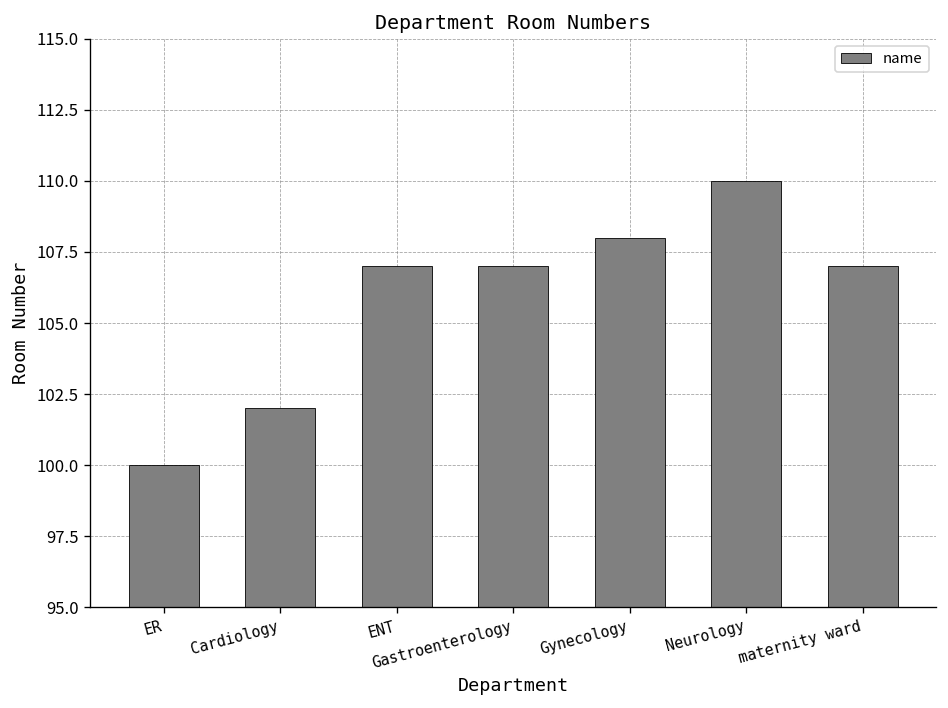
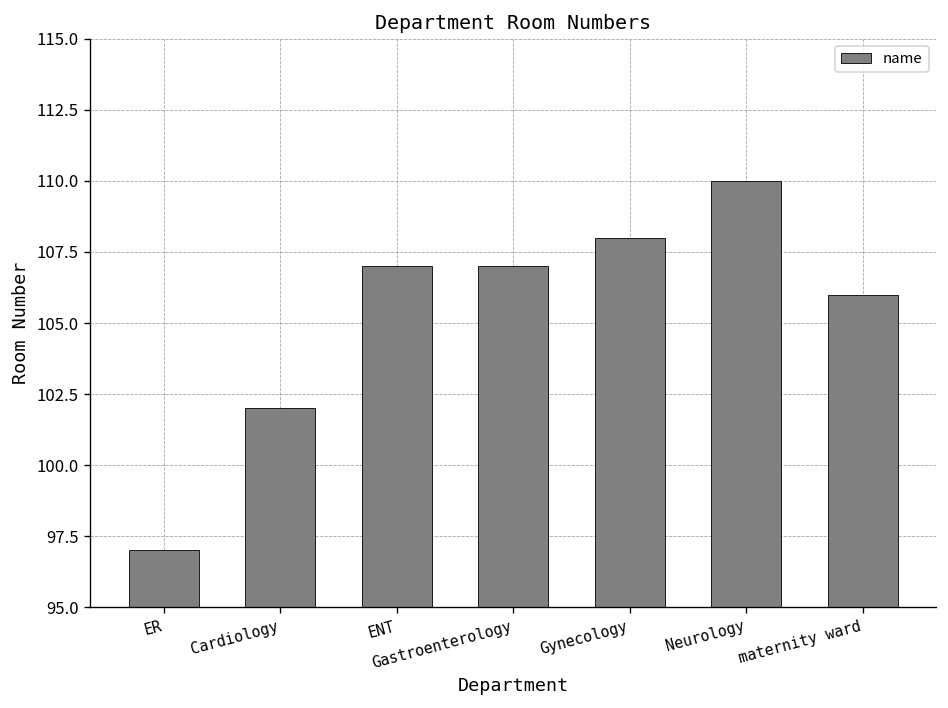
  {
-   "ER": 100,
+   "ER": 97,
    "Cardiology": 102,
    "ENT": 107,
    "Gastroenterology": 107,
    "Gynecology": 108,
    "Neurology": 110,
-   "maternity ward": 107
+   "maternity ward": 106
  }
